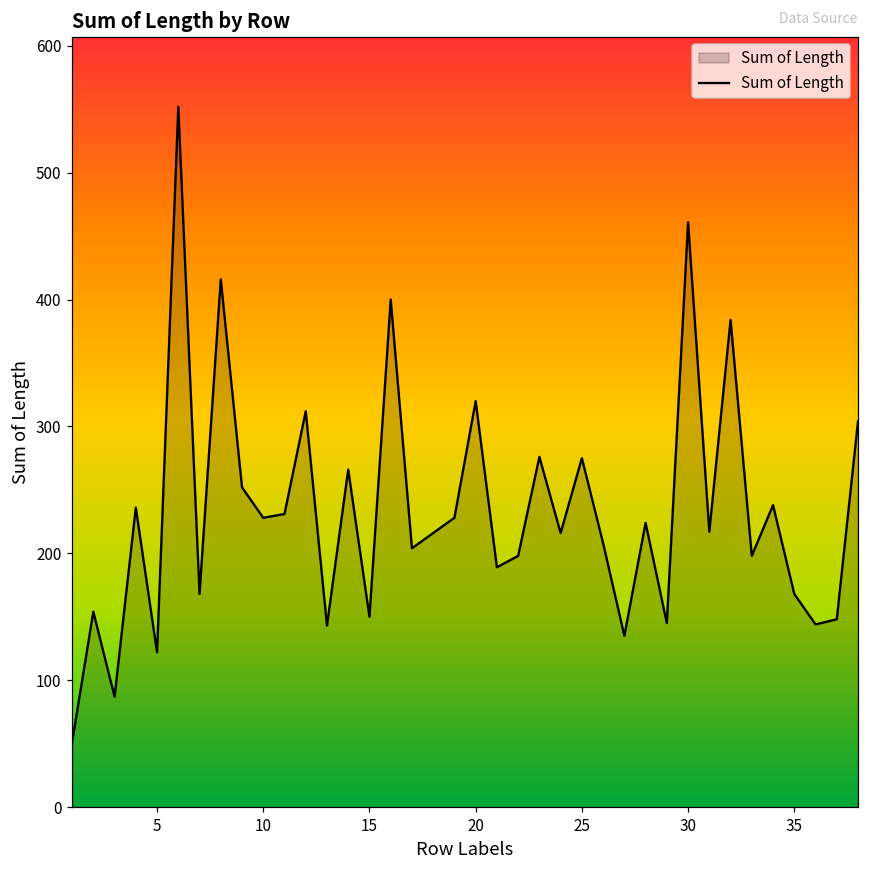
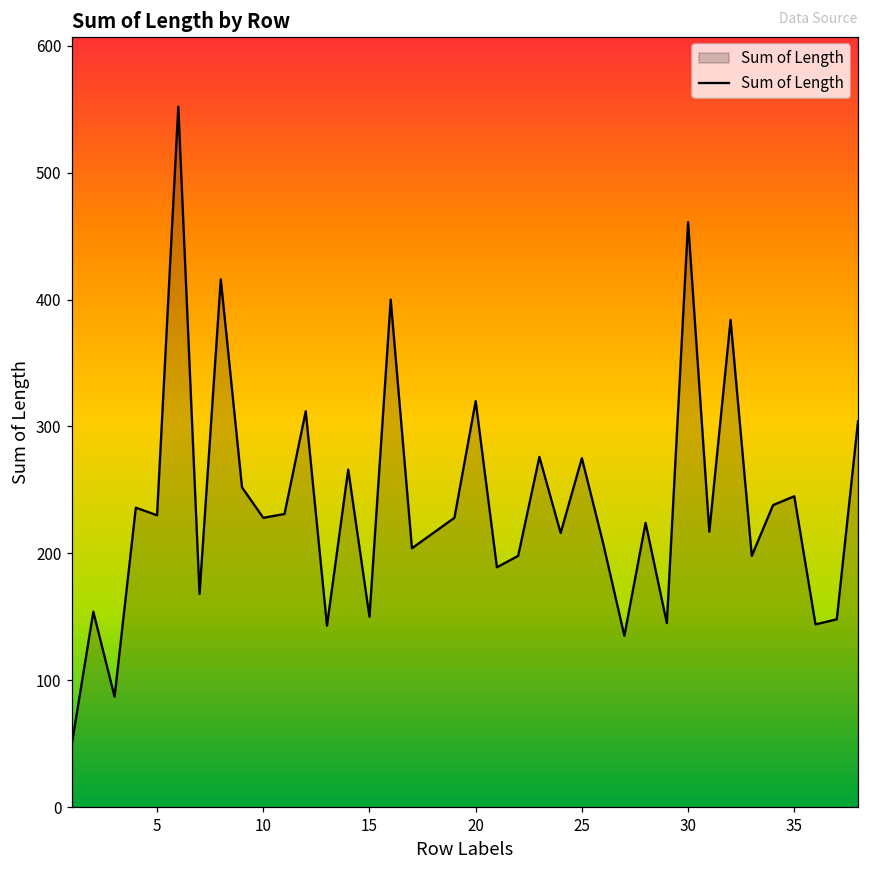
  {
-   "5": 122,
+   "5": 230,
    "10": 228,
    "15": 150,
    "20": 320,
    "25": 275,
    "30": 461,
-   "35": 168
+   "35": 245
  }
